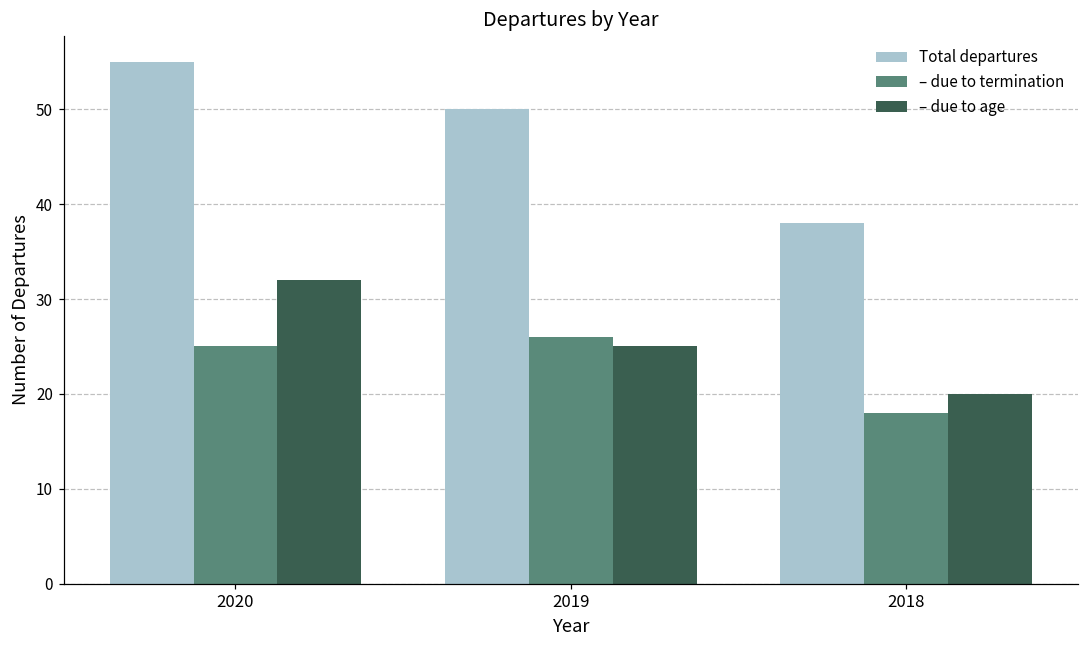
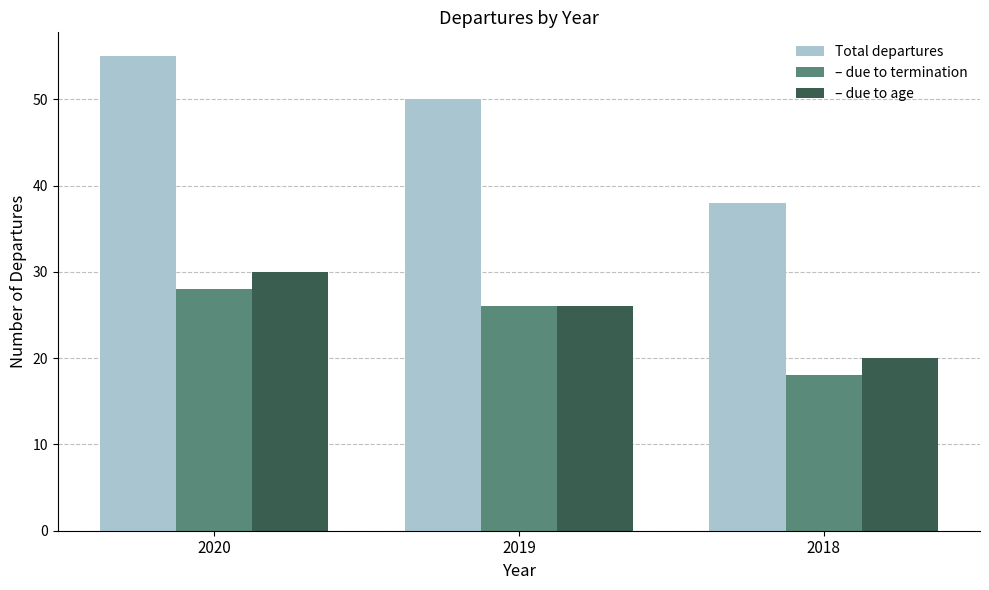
  {
    "Total departures": {
      "2020": 55,
      "2019": 50,
      "2018": 38
    },
    "– due to termination": {
-     "2020": 25,
+     "2020": 28,
      "2019": 26,
      "2018": 18
    },
    "– due to age": {
-     "2020": 32,
-     "2019": 25,
+     "2020": 30,
+     "2019": 26,
      "2018": 20
    }
  }
